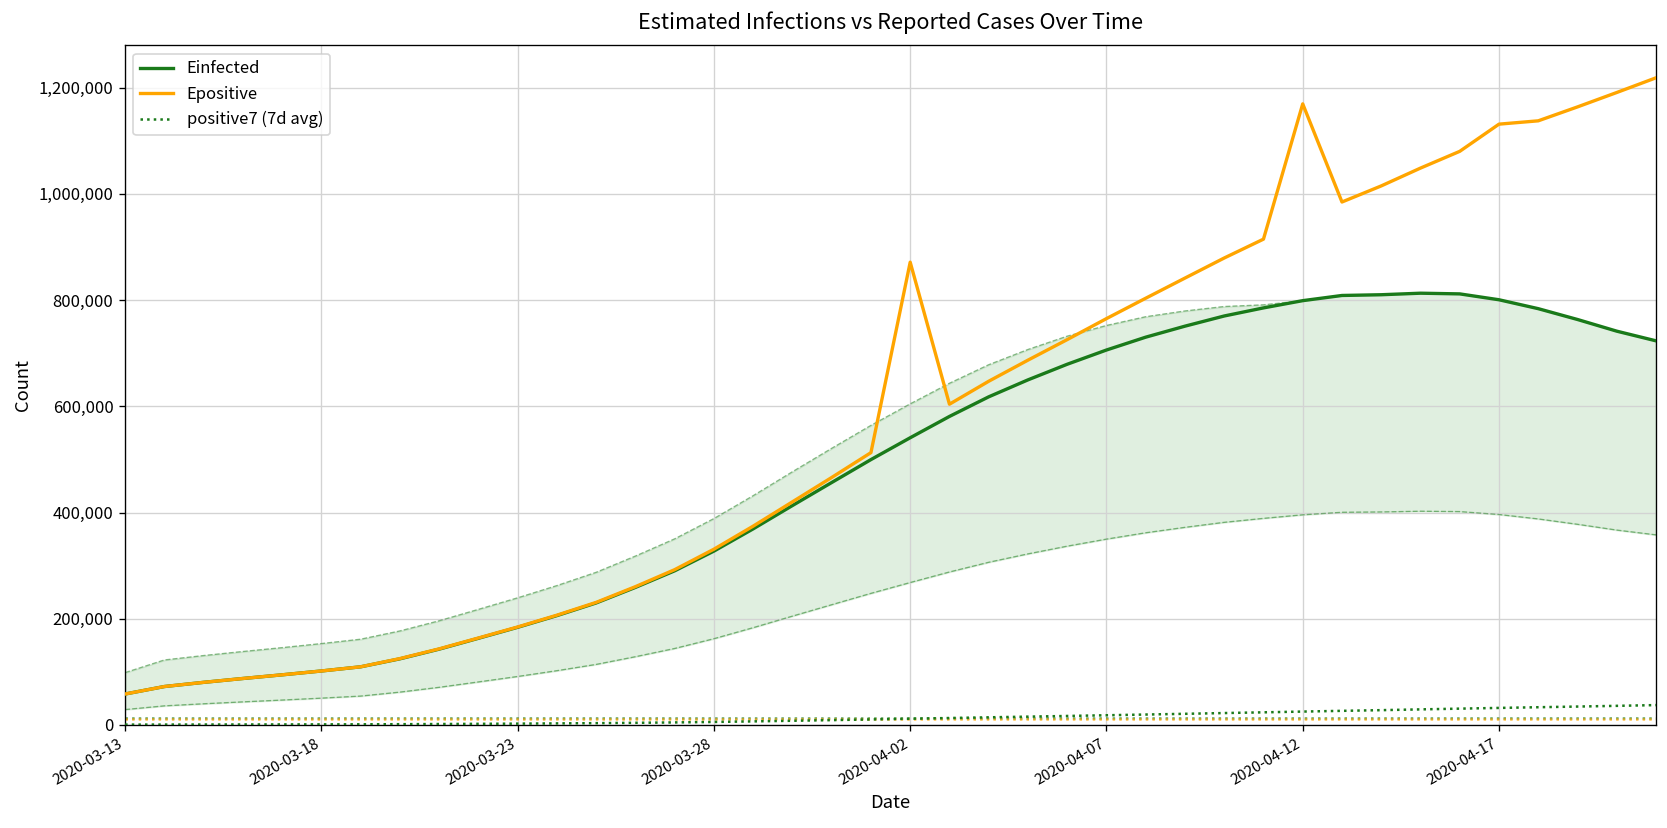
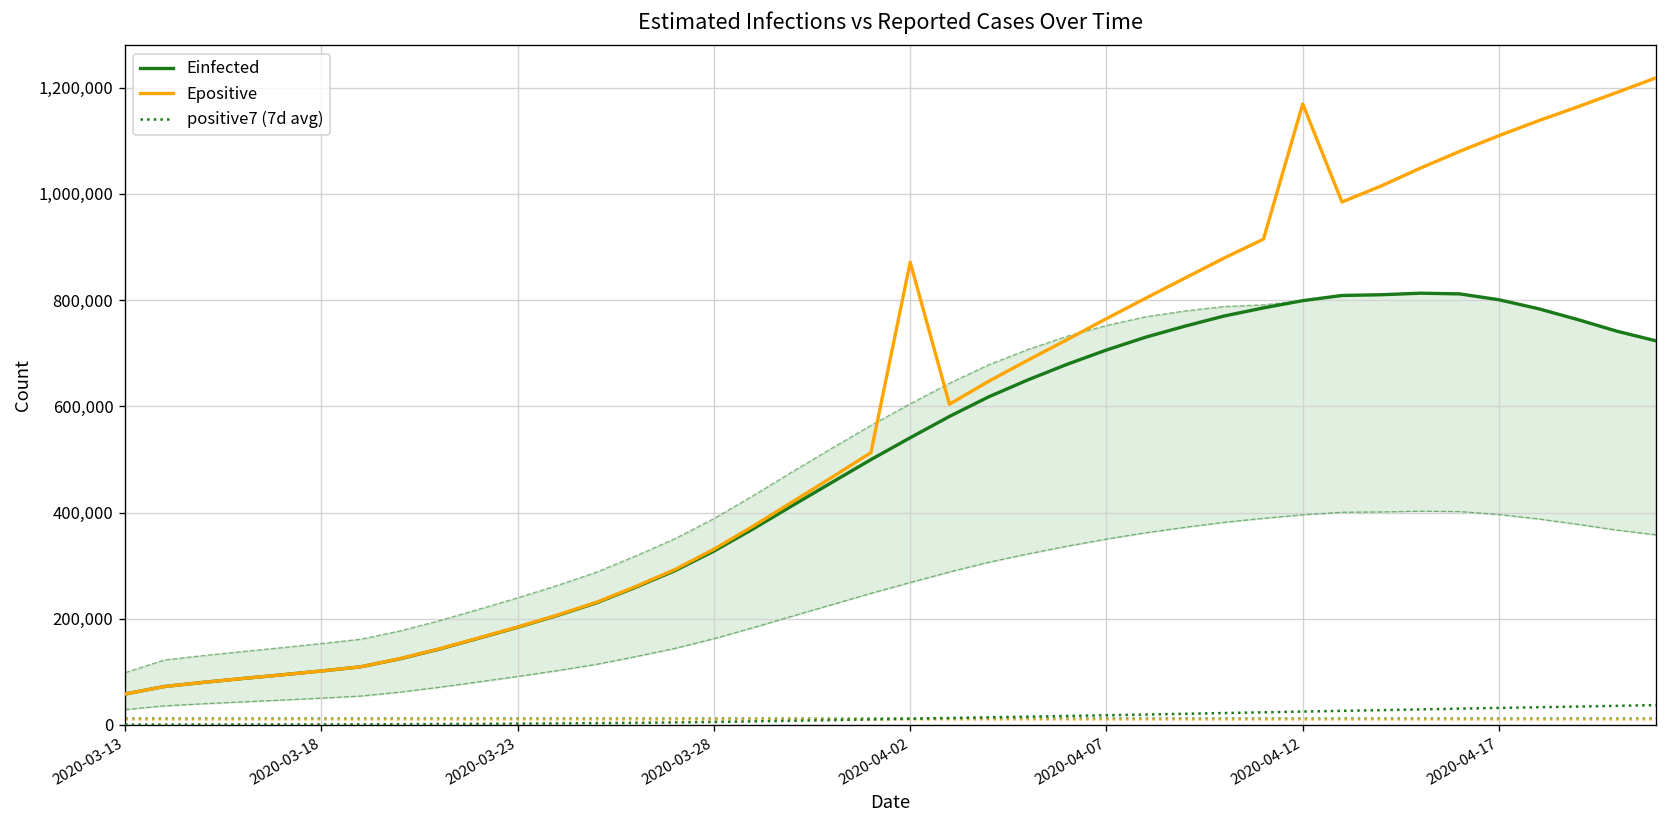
  {
    "Epositive": {
      "2020-04-02": "870,000",
      "2020-04-07": "770,000",
      "2020-04-12": "1,170,000",
-     "2020-04-17": "1,130,000"
+     "2020-04-17": "1,110,000"
    }
  }
